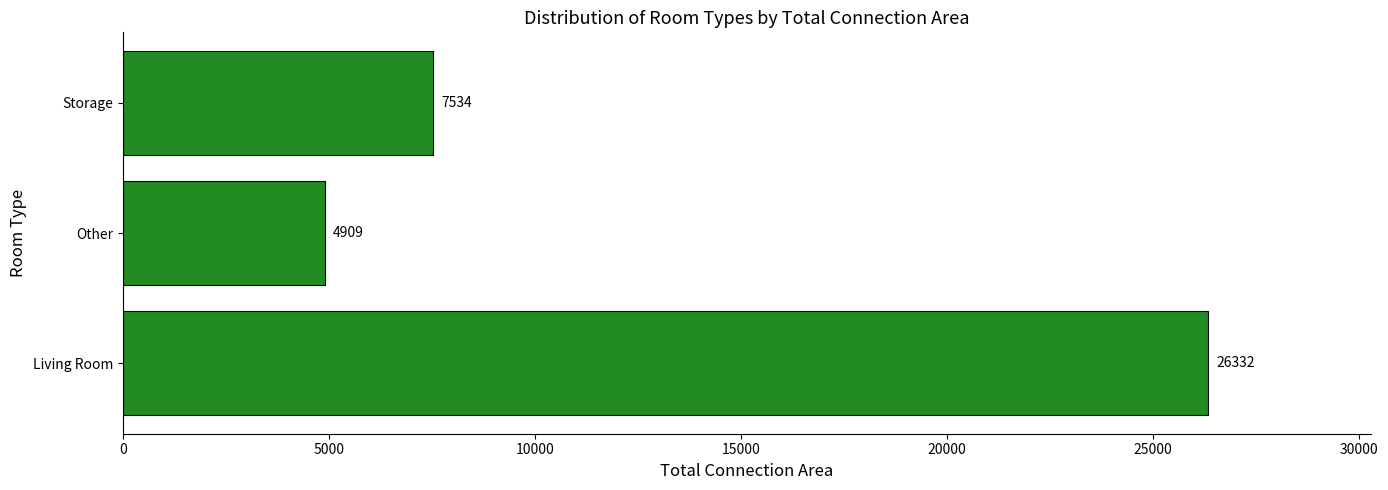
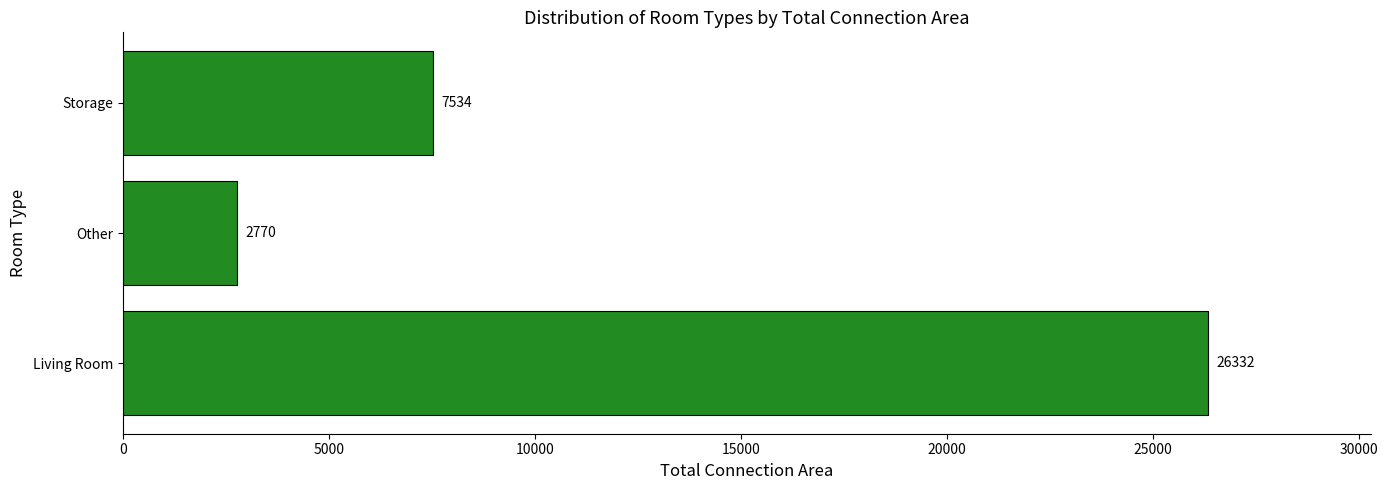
  {
    "Storage": 7534,
-   "Other": 4909,
+   "Other": 2770,
    "Living Room": 26332
  }
